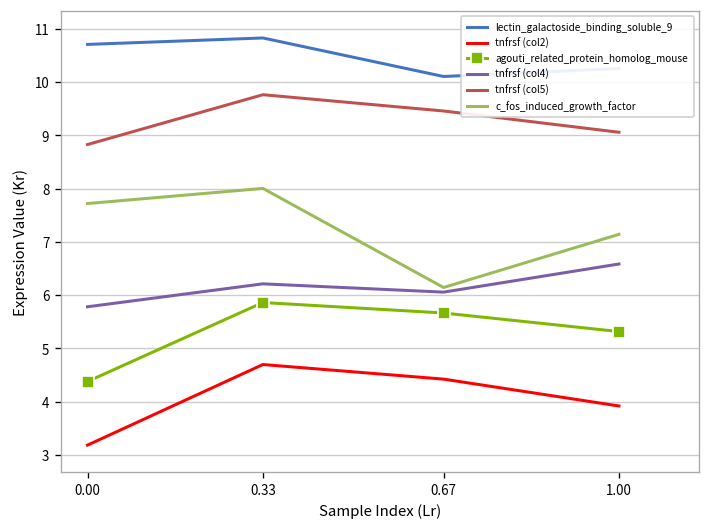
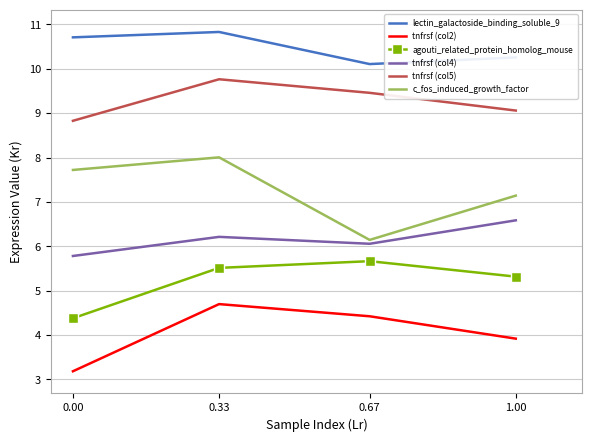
  {
    "lectin_galactoside_binding_soluble_9": {
      "0.00": 10.7,
      "0.33": 10.8,
      "0.67": 10.1
    },
    "tnfrsf (col2)": {
      "0.00": 3.2,
      "0.33": 4.7,
      "0.67": 4.4,
      "1.00": 3.9
    },
    "agouti_related_protein_homolog_mouse": {
      "0.00": 4.4,
-     "0.33": 5.9,
+     "0.33": 5.5,
      "0.67": 5.7,
      "1.00": 5.3
    },
    "tnfrsf (col4)": {
      "0.00": 5.8,
      "0.33": 6.2,
      "0.67": 6.1,
      "1.00": 6.6
    },
    "tnfrsf (col5)": {
      "0.00": 8.8,
      "0.33": 9.8,
      "0.67": 9.5,
      "1.00": 9.1
    },
    "c_fos_induced_growth_factor": {
      "0.00": 7.7,
      "0.33": 8.0,
      "0.67": 6.1,
      "1.00": 7.1
    }
  }
